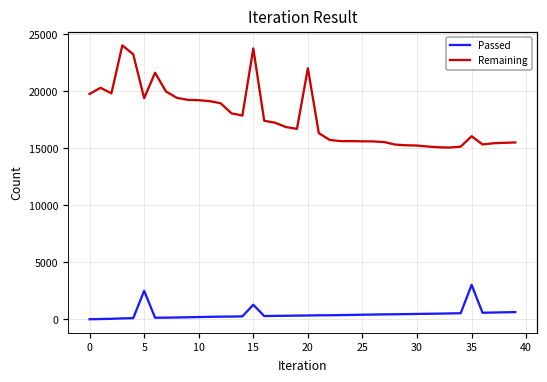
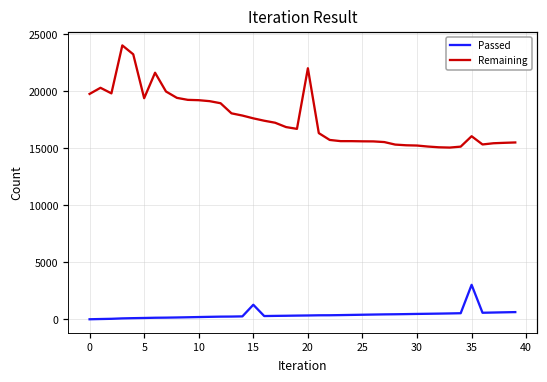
  {
    "Passed": {
      "0": 0,
-     "5": 2500,
+     "5": 100,
      "10": 200,
      "15": 1300,
      "20": 400,
      "25": 400,
      "30": 500,
      "35": 3000
    },
    "Remaining": {
      "0": 19800,
      "5": 19400,
      "10": 19200,
-     "15": 23700,
+     "15": 17600,
      "20": 22000,
      "25": 15600,
      "30": 15200,
      "35": 16100
    }
  }
